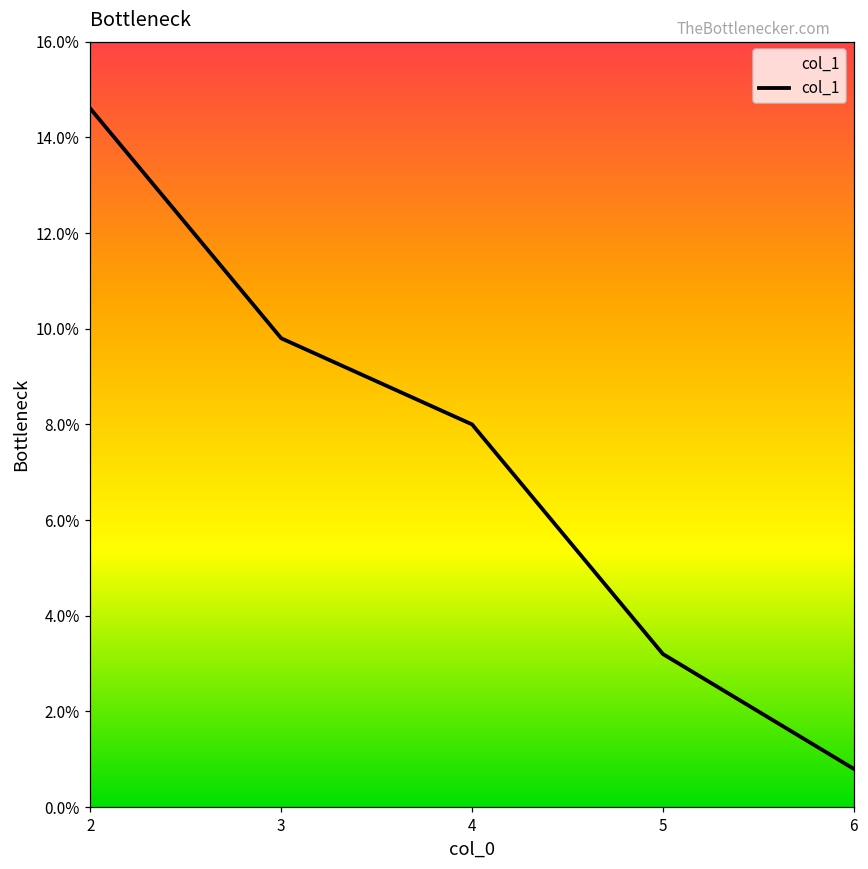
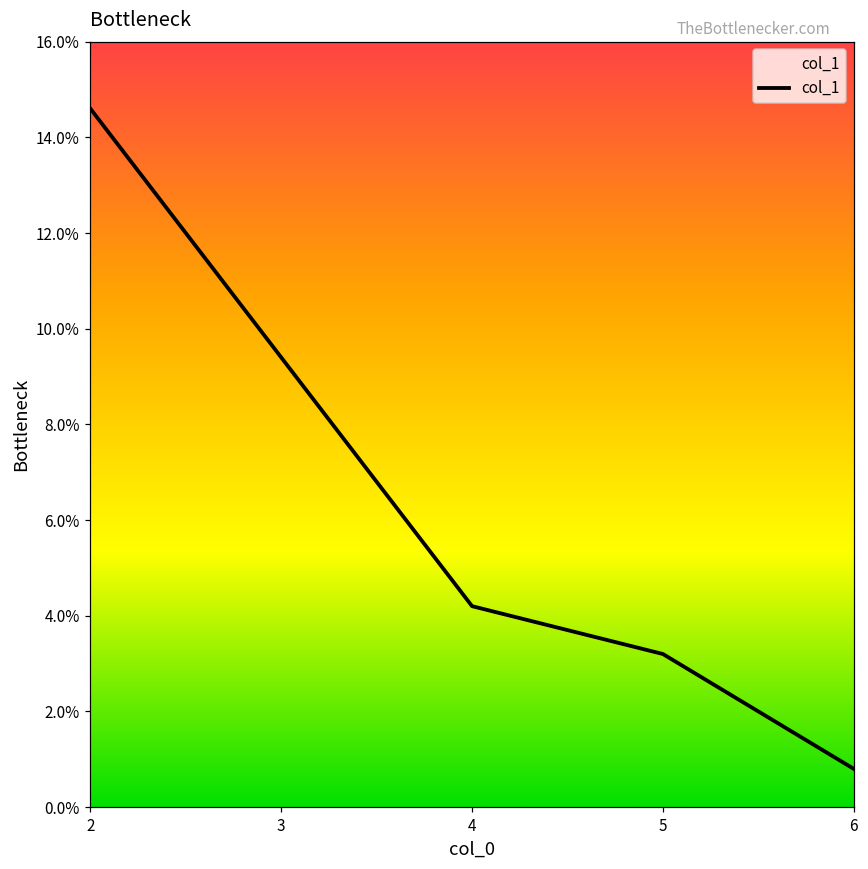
  {
    "2": "14.6%",
-   "3": "9.8%",
-   "4": "8.0%",
+   "3": "9.4%",
+   "4": "4.2%",
    "5": "3.2%",
    "6": "0.8%"
  }
